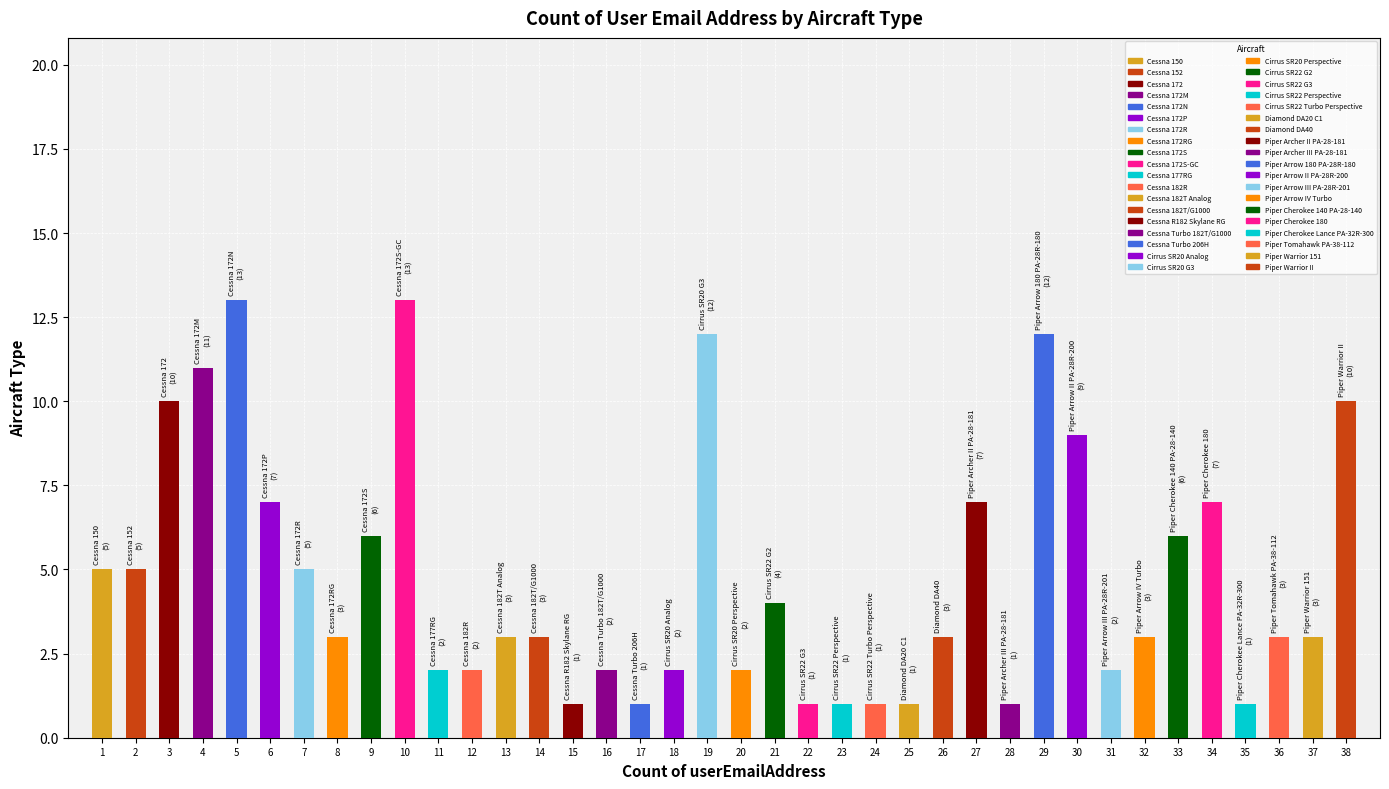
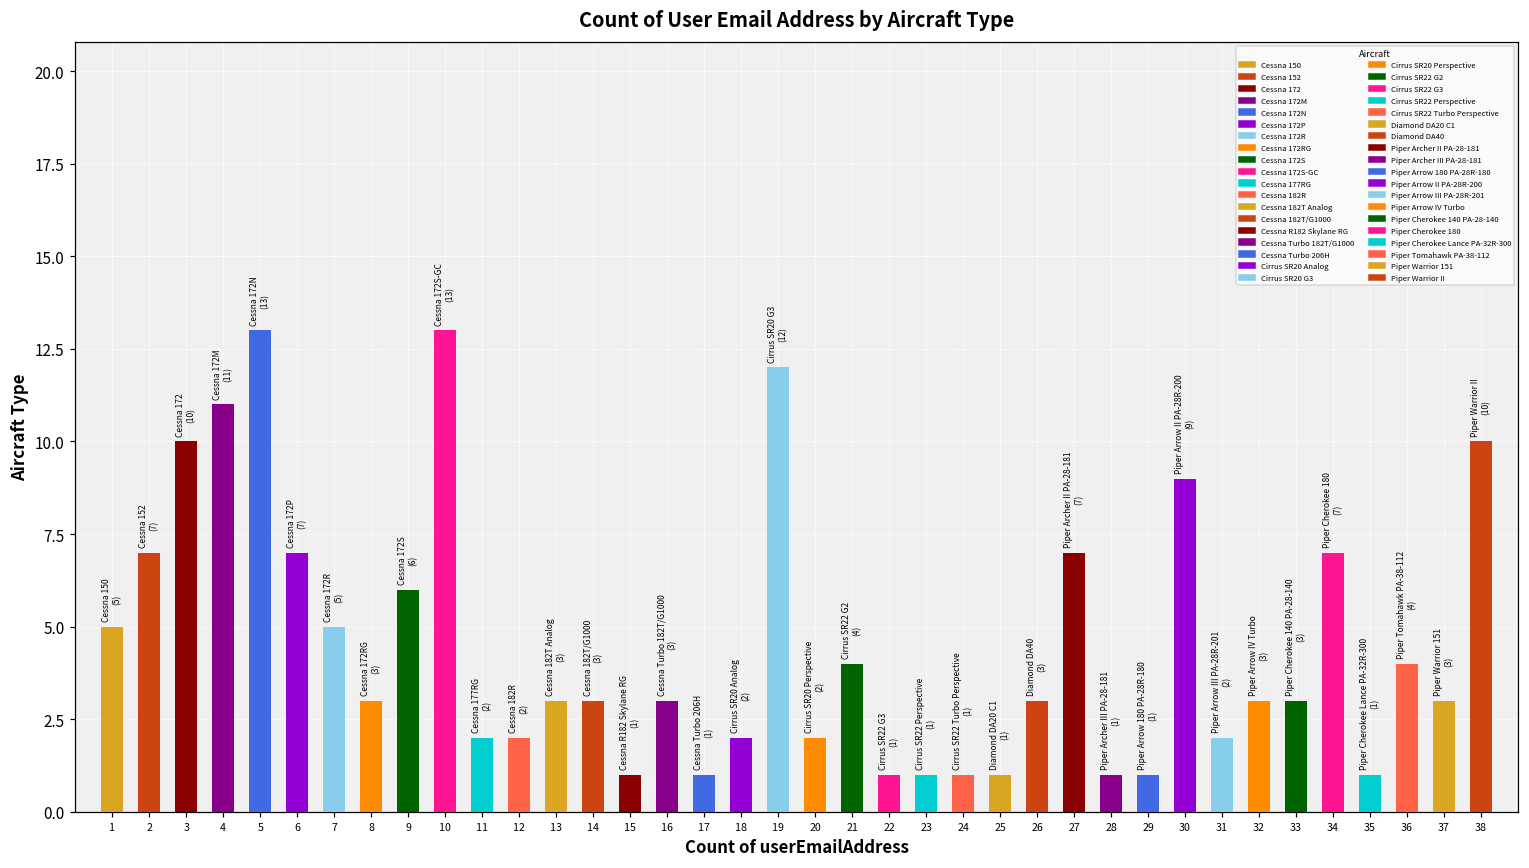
  {
    "1": "(5)",
-   "2": "(5)",
+   "2": "(7)",
    "3": "(10)",
    "4": "(11)",
    "5": "(13)",
    "6": "(7)",
    "7": "(5)",
    "8": "(3)",
    "9": "(6)",
    "10": "(13)",
    "11": "(2)",
    "12": "(2)",
    "13": "(3)",
    "14": "(3)",
    "15": "(1)",
-   "16": "(2)",
+   "16": "(3)",
    "17": "(1)",
    "18": "(2)",
    "19": "(12)",
    "20": "(2)",
    "21": "(4)",
    "22": "(1)",
    "23": "(1)",
    "24": "(1)",
    "25": "(1)",
    "26": "(3)",
    "27": "(7)",
    "28": "(1)",
-   "29": "(12)",
+   "29": "(1)",
    "30": "(9)",
    "31": "(2)",
    "32": "(3)",
-   "33": "(6)",
+   "33": "(3)",
    "34": "(7)",
    "35": "(1)",
-   "36": "(3)",
+   "36": "(4)",
    "37": "(3)",
    "38": "(10)"
  }
